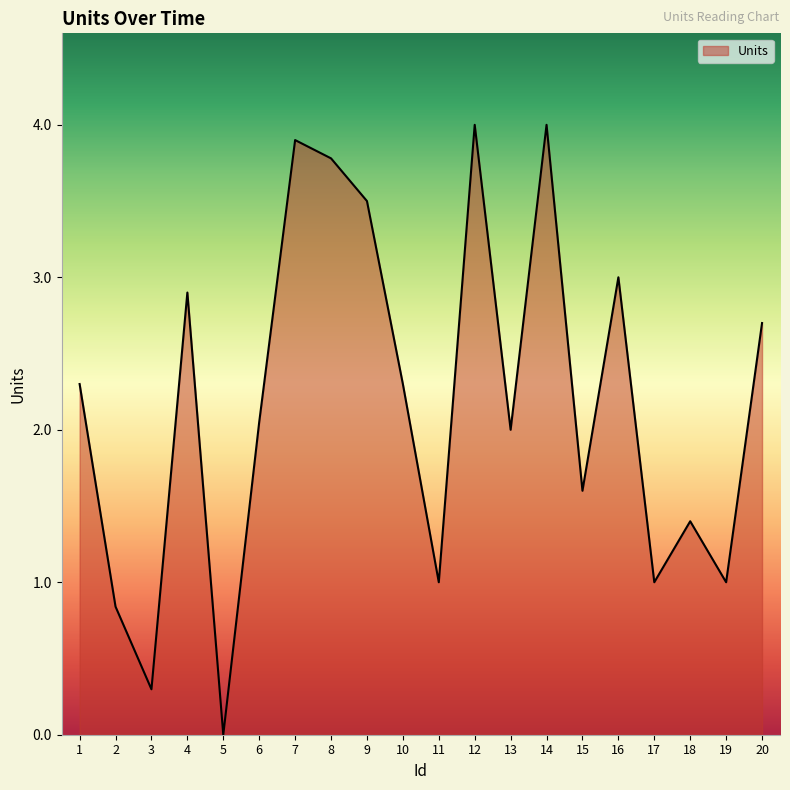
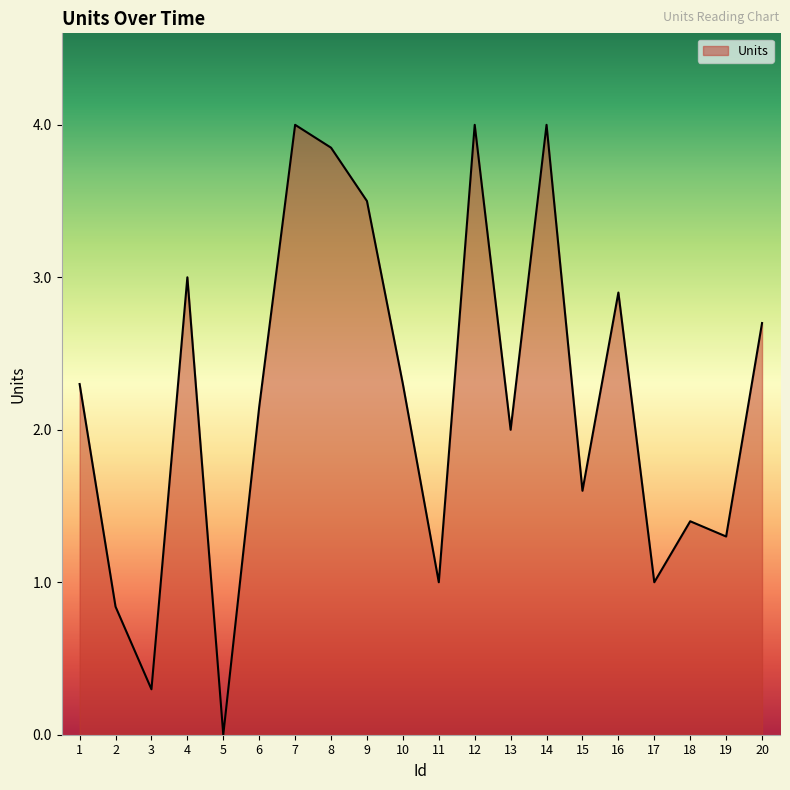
  {
    "1": 2.30,
    "2": 0.84,
    "3": 0.30,
-   "4": 2.9,
+   "4": 3.0,
    "5": 0.00,
-   "6": 2.05,
-   "7": 3.9,
-   "8": 3.78,
+   "6": 2.15,
+   "7": 4.0,
+   "8": 3.85,
    "9": 3.50,
    "10": 2.30,
    "11": 1.00,
    "12": 4.00,
    "13": 2.00,
    "14": 4.00,
    "15": 1.60,
-   "16": 3.0,
+   "16": 2.9,
    "17": 1.00,
    "18": 1.40,
-   "19": 1.0,
+   "19": 1.3,
    "20": 2.70
  }
